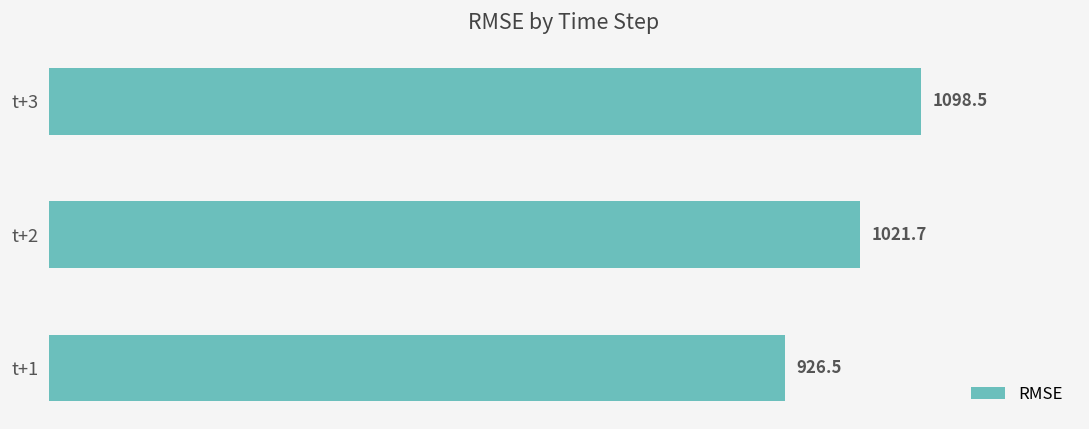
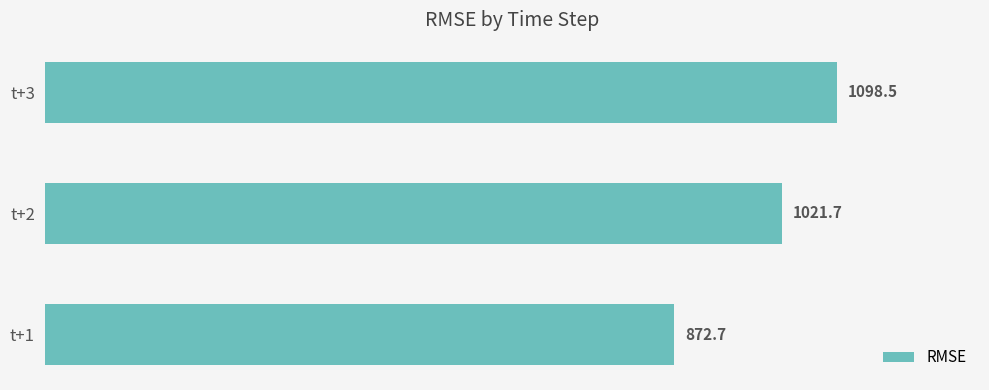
  {
    "t+3": 1098.5,
    "t+2": 1021.7,
-   "t+1": 926.5
+   "t+1": 872.7
  }
